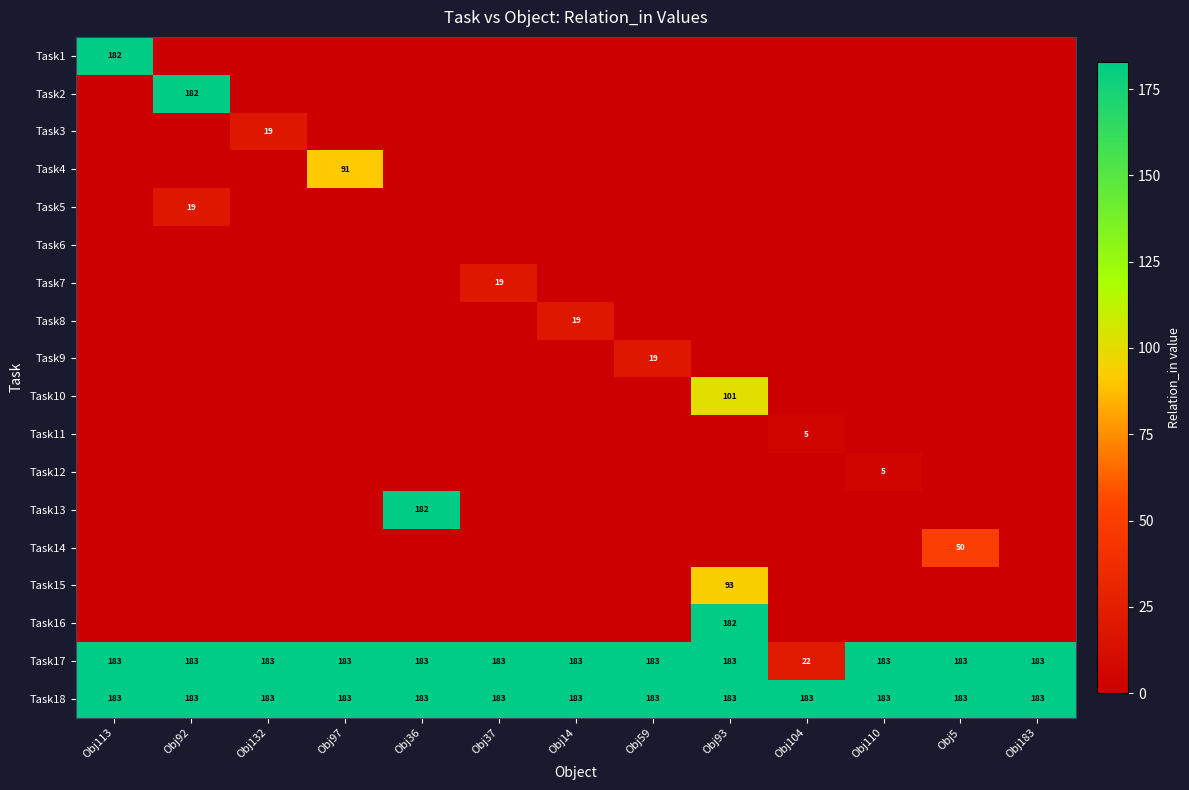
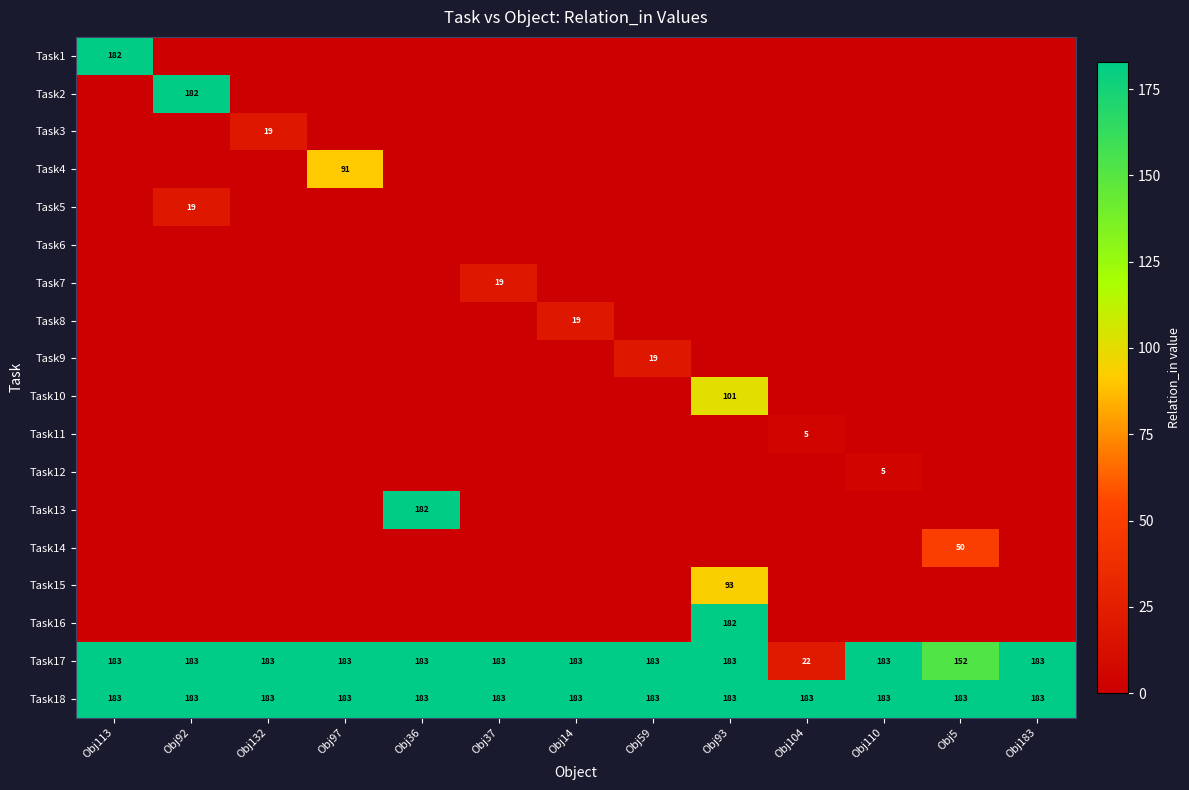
  {
    "Task1": {
      "Obj113": 182
    },
    "Task2": {
      "Obj92": 182
    },
    "Task3": {
      "Obj132": 19
    },
    "Task4": {
      "Obj97": 91
    },
    "Task5": {
      "Obj92": 19
    },
    "Task7": {
      "Obj37": 19
    },
    "Task8": {
      "Obj14": 19
    },
    "Task9": {
      "Obj59": 19
    },
    "Task10": {
      "Obj93": 101
    },
    "Task11": {
      "Obj104": 5
    },
    "Task12": {
      "Obj110": 5
    },
    "Task13": {
      "Obj36": 182
    },
    "Task14": {
      "Obj5": 50
    },
    "Task15": {
      "Obj93": 93
    },
    "Task16": {
      "Obj93": 182
    },
    "Task17": {
      "Obj113": 183,
      "Obj92": 183,
      "Obj132": 183,
      "Obj97": 183,
      "Obj36": 183,
      "Obj37": 183,
      "Obj14": 183,
      "Obj59": 183,
      "Obj93": 183,
      "Obj104": 22,
      "Obj110": 183,
-     "Obj5": 183,
+     "Obj5": 152,
      "Obj183": 183
    },
    "Task18": {
      "Obj113": 183,
      "Obj92": 183,
      "Obj132": 183,
      "Obj97": 183,
      "Obj36": 183,
      "Obj37": 183,
      "Obj14": 183,
      "Obj59": 183,
      "Obj93": 183,
      "Obj104": 183,
      "Obj110": 183,
      "Obj5": 183,
      "Obj183": 183
    }
  }
